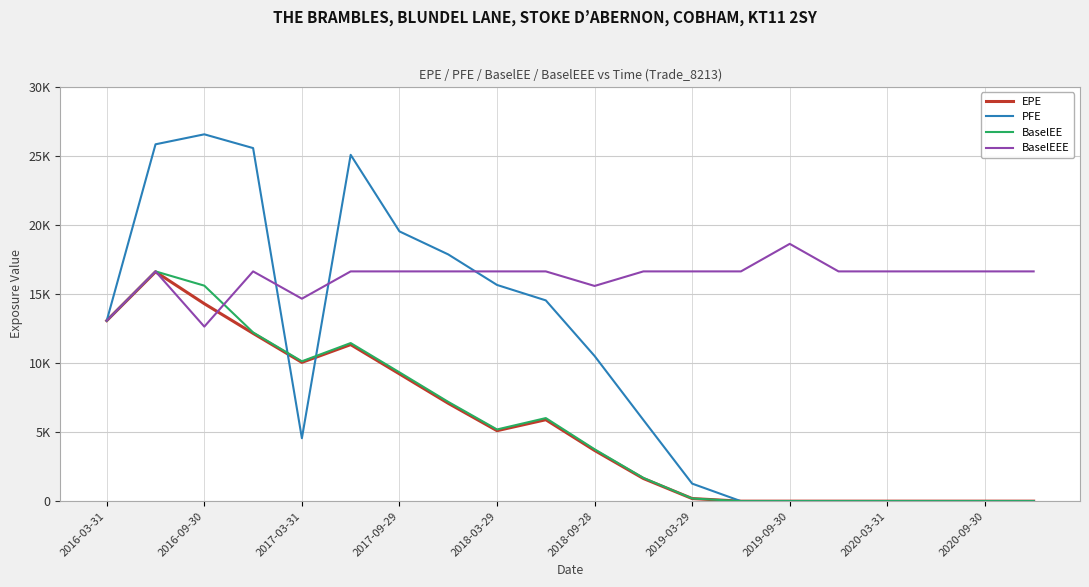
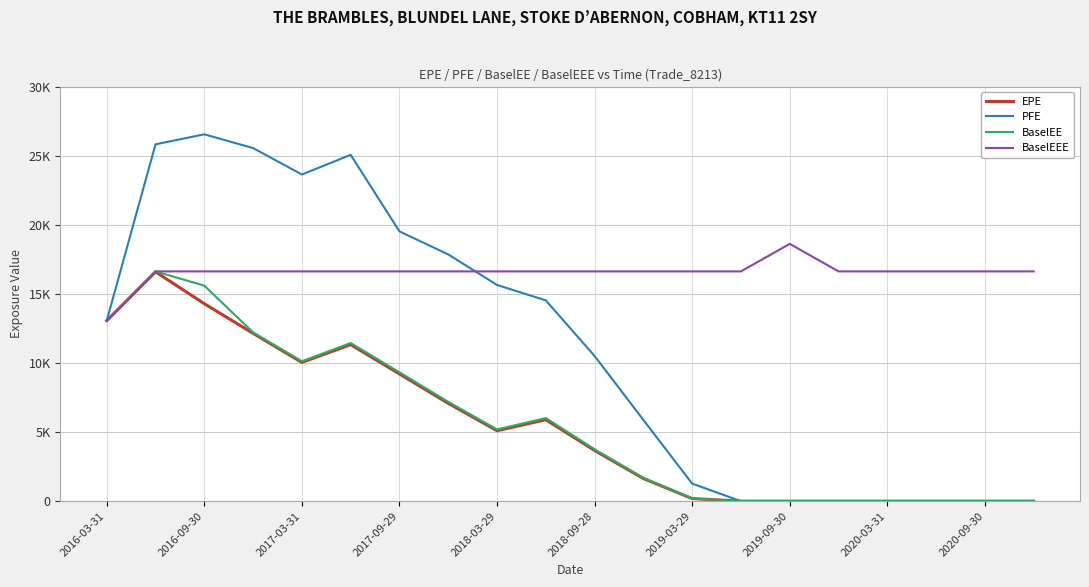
  {
    "EPE": {
      "2016-09-30": 14300
    },
    "PFE": {
      "2016-09-30": 26600,
-     "2017-03-31": 4600,
+     "2017-03-31": 23600,
      "2017-09-29": 19500,
      "2018-03-29": 15700,
      "2018-09-28": 10500,
      "2019-03-29": 1300
    },
    "BaselEE": {
      "2016-09-30": 15600
    },
    "BaselEEE": {
-     "2016-09-30": 12600,
-     "2017-03-31": 14700,
+     "2016-09-30": 16600,
+     "2017-03-31": 16600,
      "2017-09-29": 16600,
      "2018-03-29": 16600,
-     "2018-09-28": 15600,
+     "2018-09-28": 16600,
      "2019-03-29": 16600,
      "2019-09-30": 18600,
      "2020-03-31": 16600,
      "2020-09-30": 16600
    }
  }
